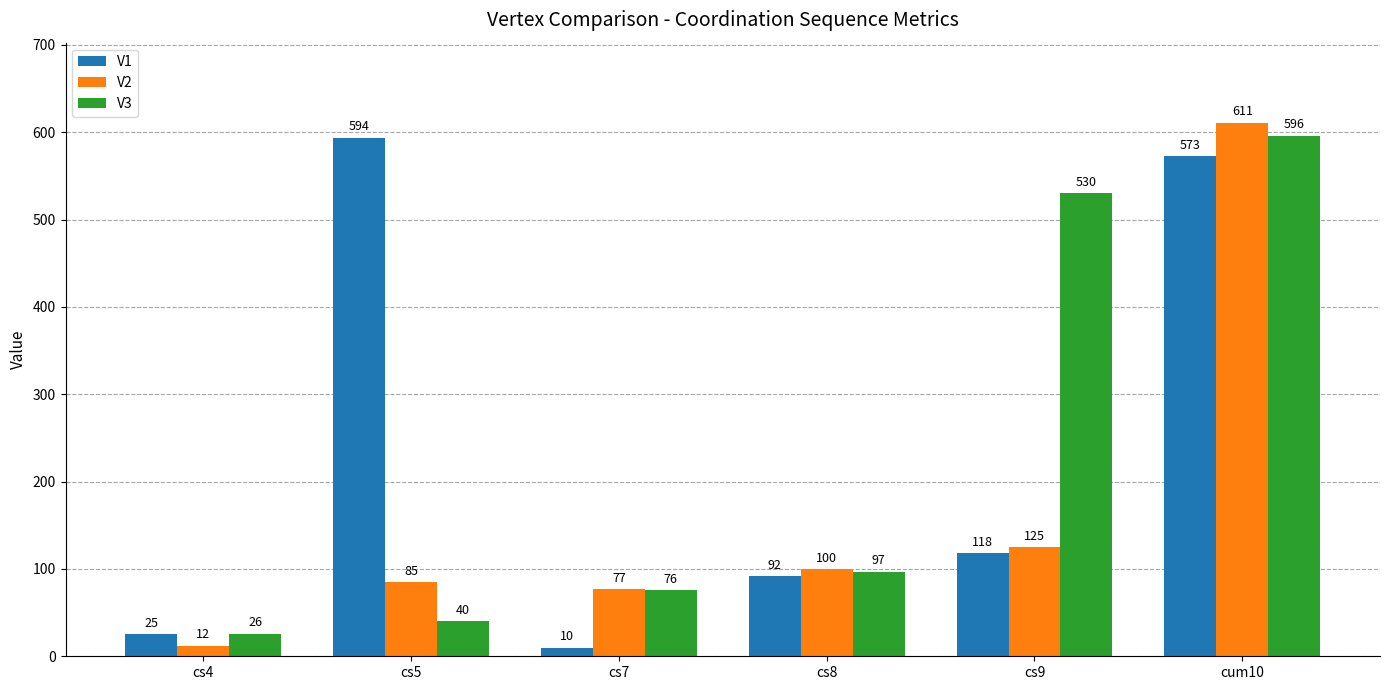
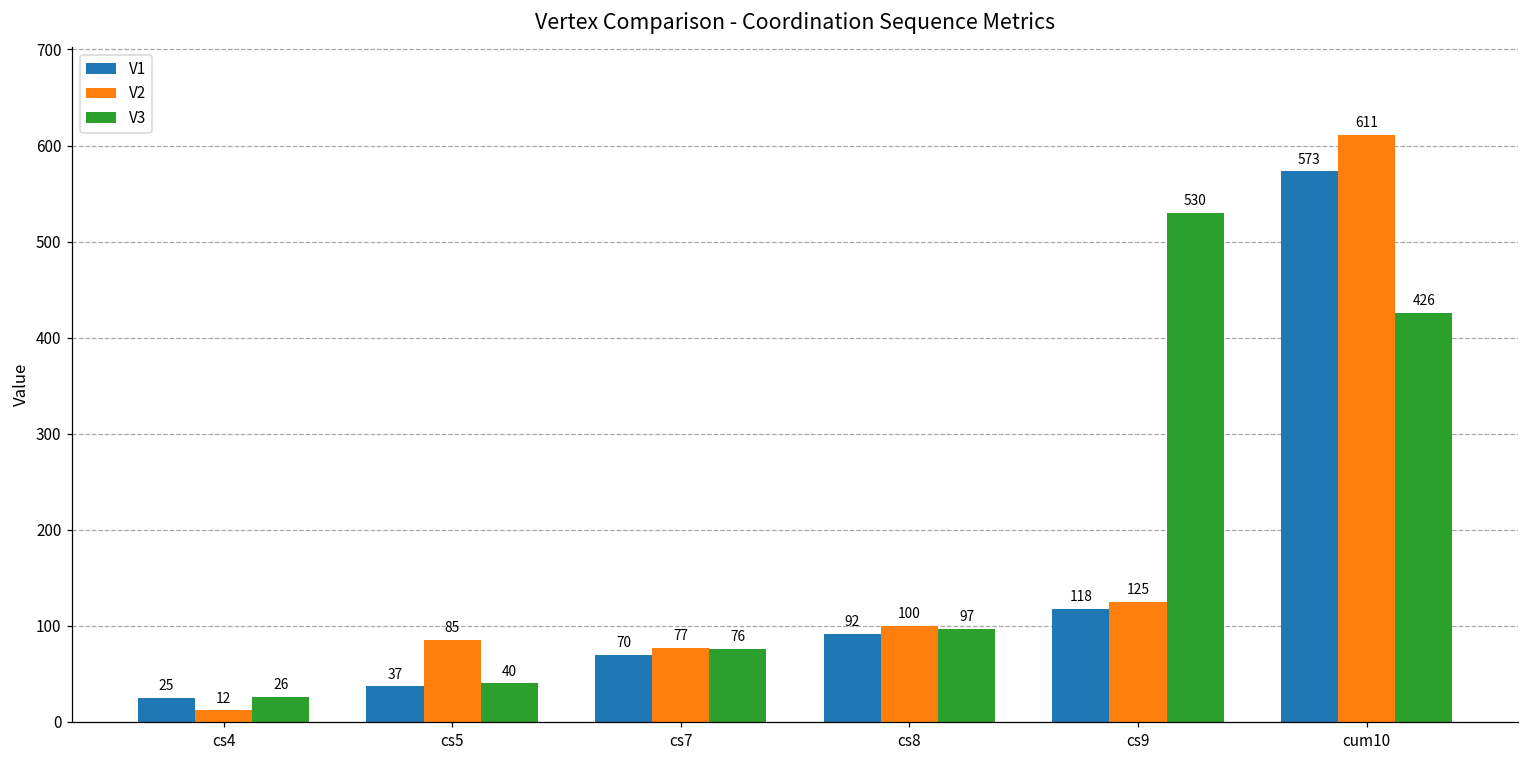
  {
    "V1": {
      "cs4": 25,
-     "cs5": 594,
-     "cs7": 10,
+     "cs5": 37,
+     "cs7": 70,
      "cs8": 92,
      "cs9": 118,
      "cum10": 573
    },
    "V2": {
      "cs4": 12,
      "cs5": 85,
      "cs7": 77,
      "cs8": 100,
      "cs9": 125,
      "cum10": 611
    },
    "V3": {
      "cs4": 26,
      "cs5": 40,
      "cs7": 76,
      "cs8": 97,
      "cs9": 530,
-     "cum10": 596
+     "cum10": 426
    }
  }
